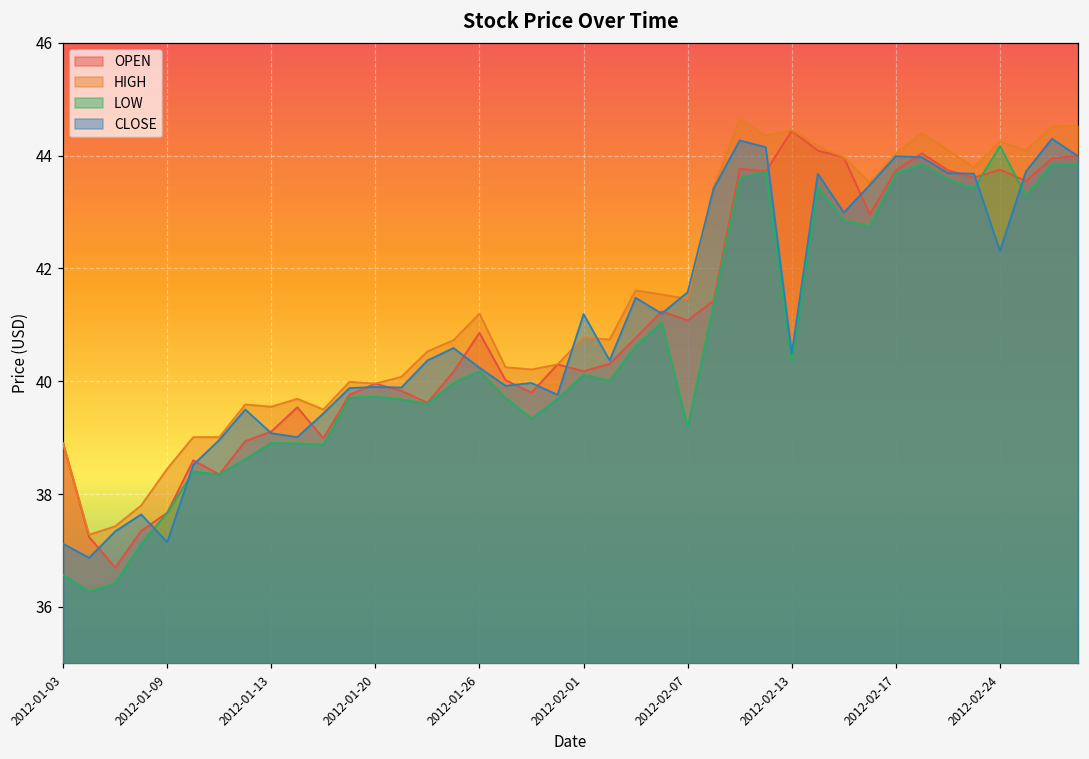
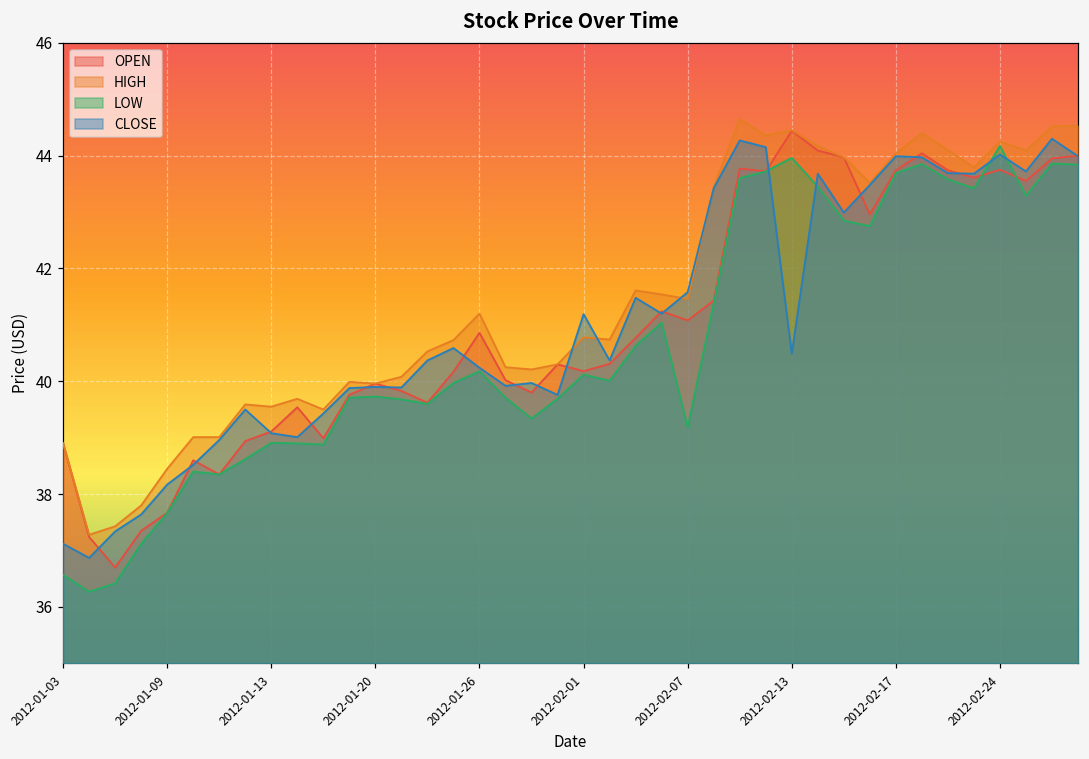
  {
    "LOW": {
      "2012-01-03": 36.6,
      "2012-01-13": 38.9,
      "2012-01-20": 39.7,
      "2012-01-26": 40.2,
      "2012-02-01": 40.1,
      "2012-02-07": 39.2,
-     "2012-02-13": 40.4,
+     "2012-02-13": 44.0,
      "2012-02-17": 43.7,
      "2012-02-24": 44.2
    },
    "CLOSE": {
      "2012-01-03": 37.1,
-     "2012-01-09": 37.2,
+     "2012-01-09": 38.2,
      "2012-01-20": 39.9,
      "2012-01-26": 40.2,
      "2012-02-01": 41.2,
      "2012-02-07": 41.6,
      "2012-02-13": 40.5,
      "2012-02-17": 44.0,
-     "2012-02-24": 42.3
+     "2012-02-24": 44.0
    }
  }
